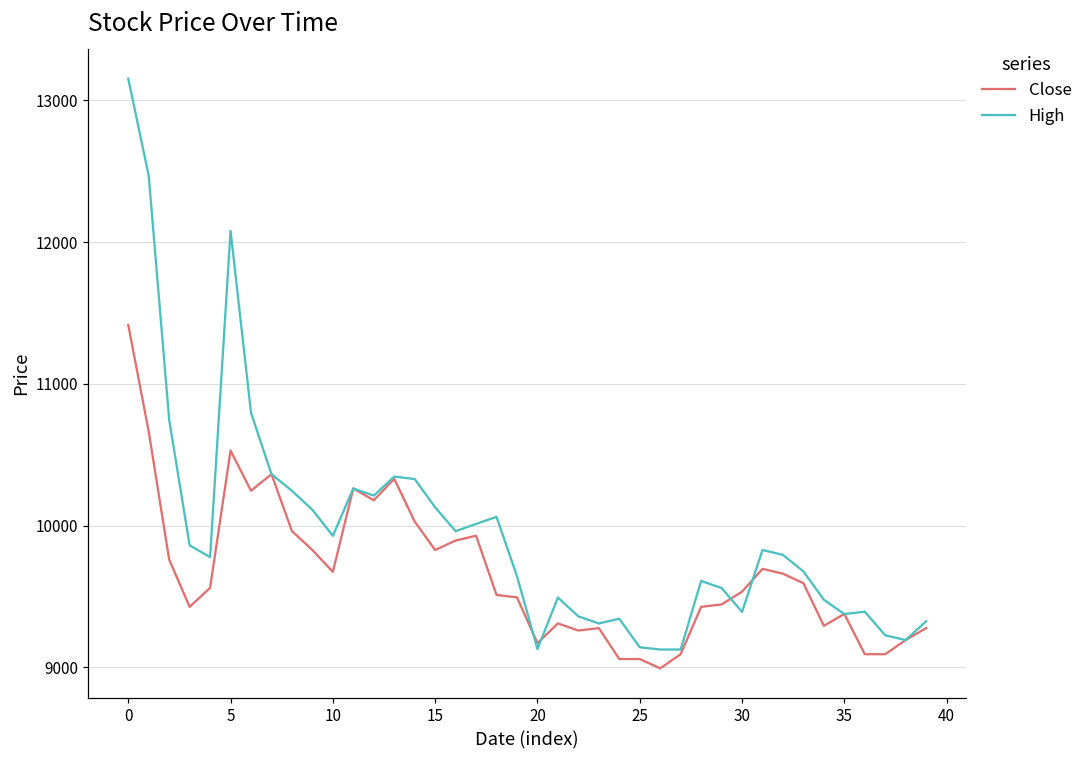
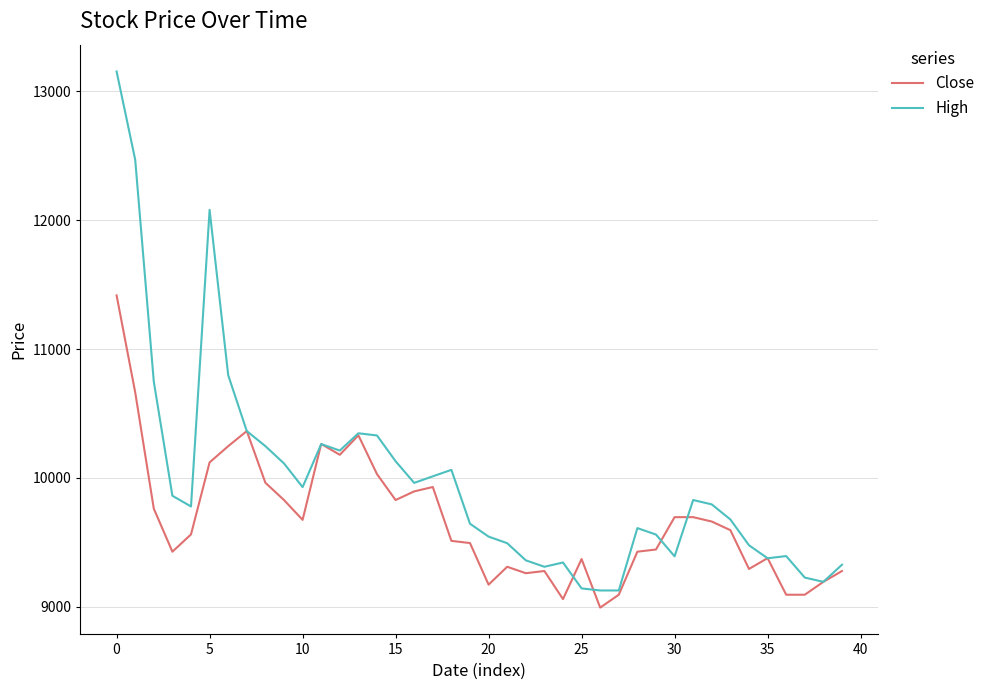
  {
    "Close": {
      "0": 11420,
-     "5": 10530,
+     "5": 10120,
      "10": 9670,
      "15": 9830,
      "20": 9170,
-     "25": 9060,
-     "30": 9530
+     "25": 9370,
+     "30": 9700
    },
    "High": {
      "0": 13150,
      "5": 12080,
      "10": 9930,
      "15": 10130,
-     "20": 9130,
+     "20": 9540,
      "25": 9140,
      "30": 9390
    }
  }
